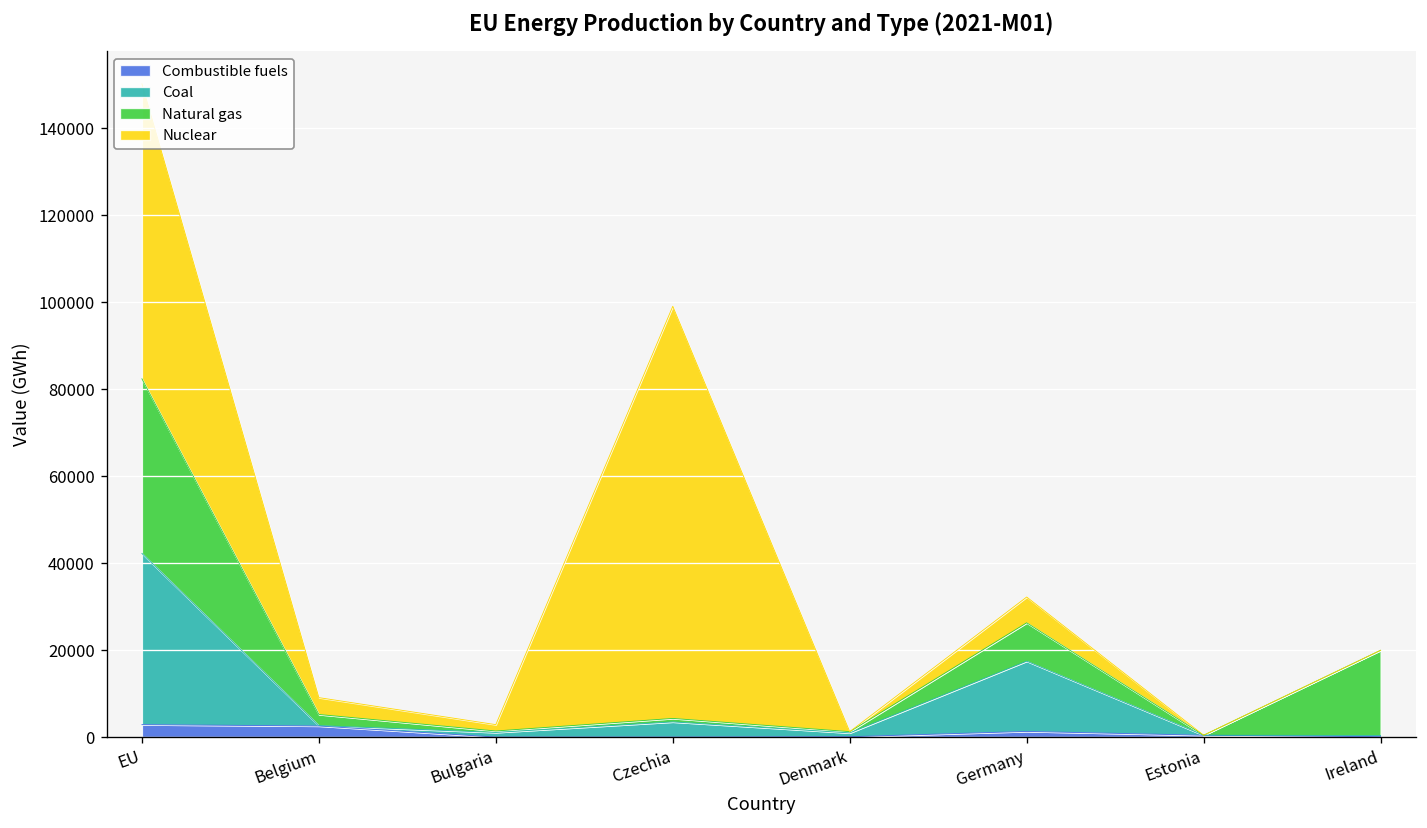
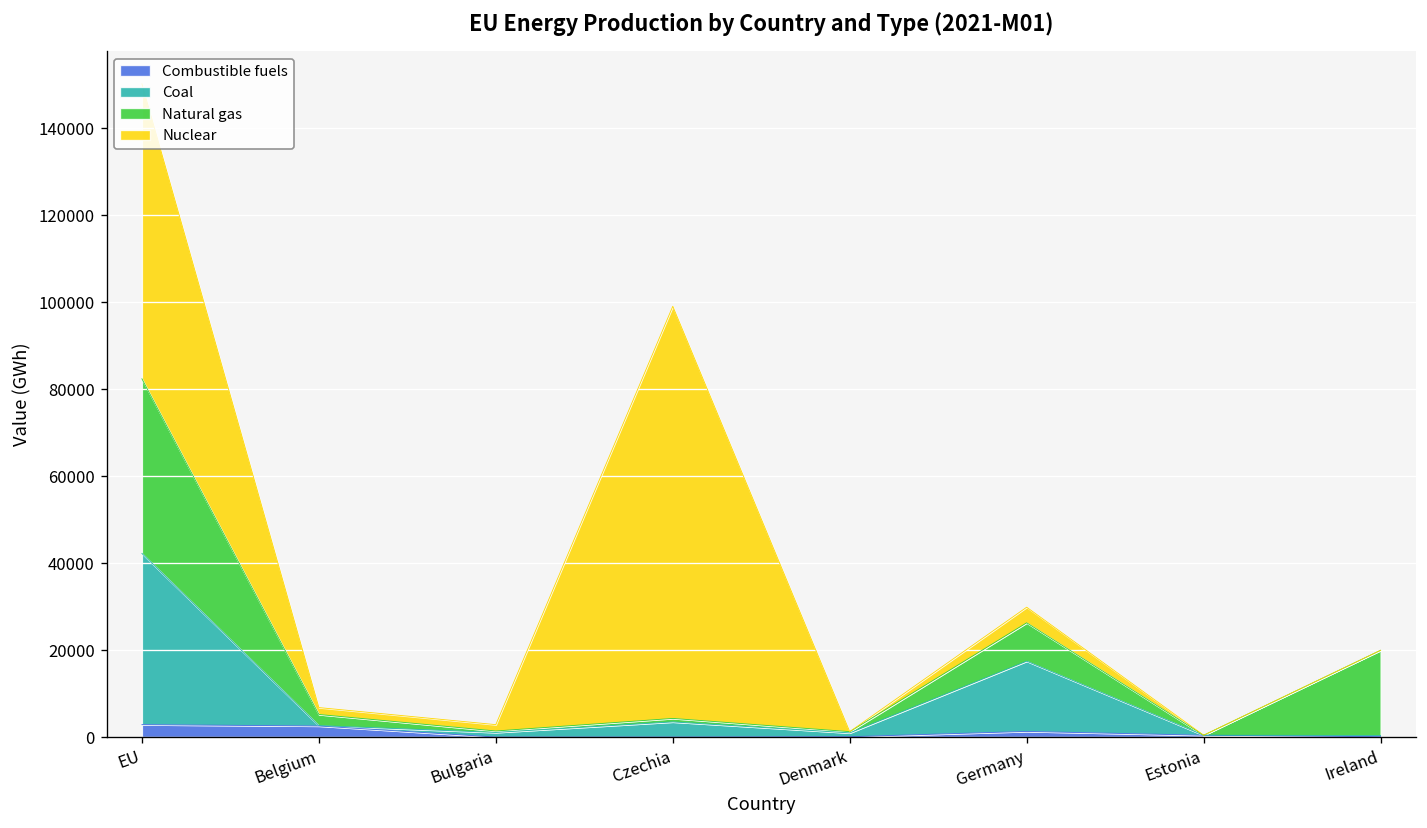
  {
    "Combustible fuels": {
      "EU": 3000,
      "Bulgaria": 0,
      "Czechia": 0,
      "Denmark": 0,
      "Germany": 1000
    },
    "Coal": {
      "EU": 39000,
      "Czechia": 3000,
      "Germany": 16000
    },
    "Natural gas": {
      "EU": 40000,
      "Belgium": 3000,
      "Czechia": 1000,
      "Germany": 9000
    },
    "Nuclear": {
-     "Belgium": 4000,
+     "Belgium": 2000,
      "Bulgaria": 1000,
      "Czechia": 95000,
-     "Germany": 6000
+     "Germany": 4000
    }
  }
